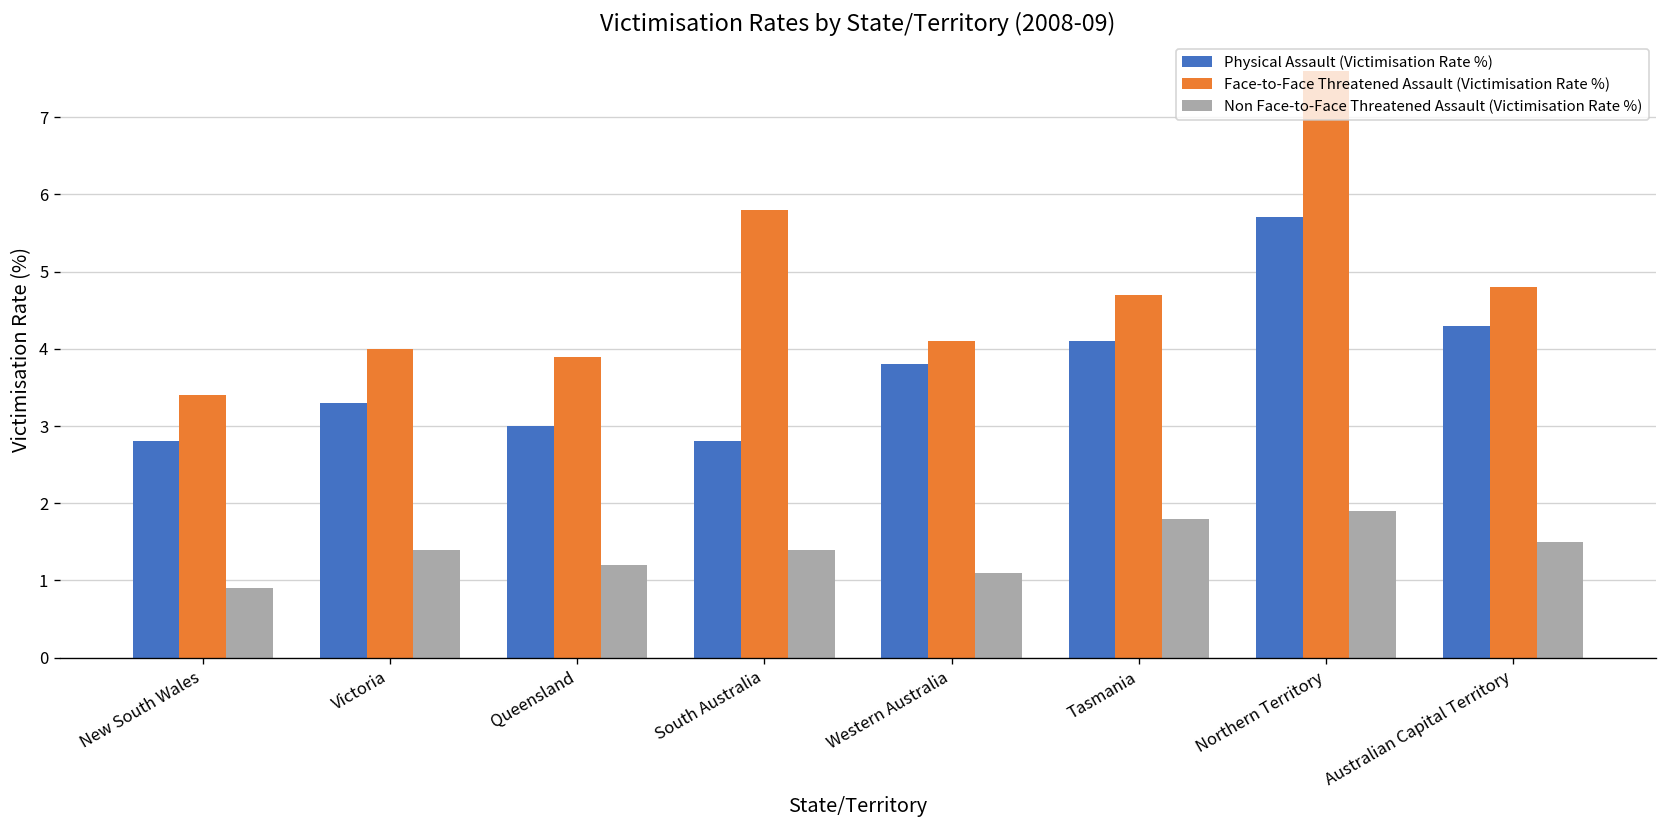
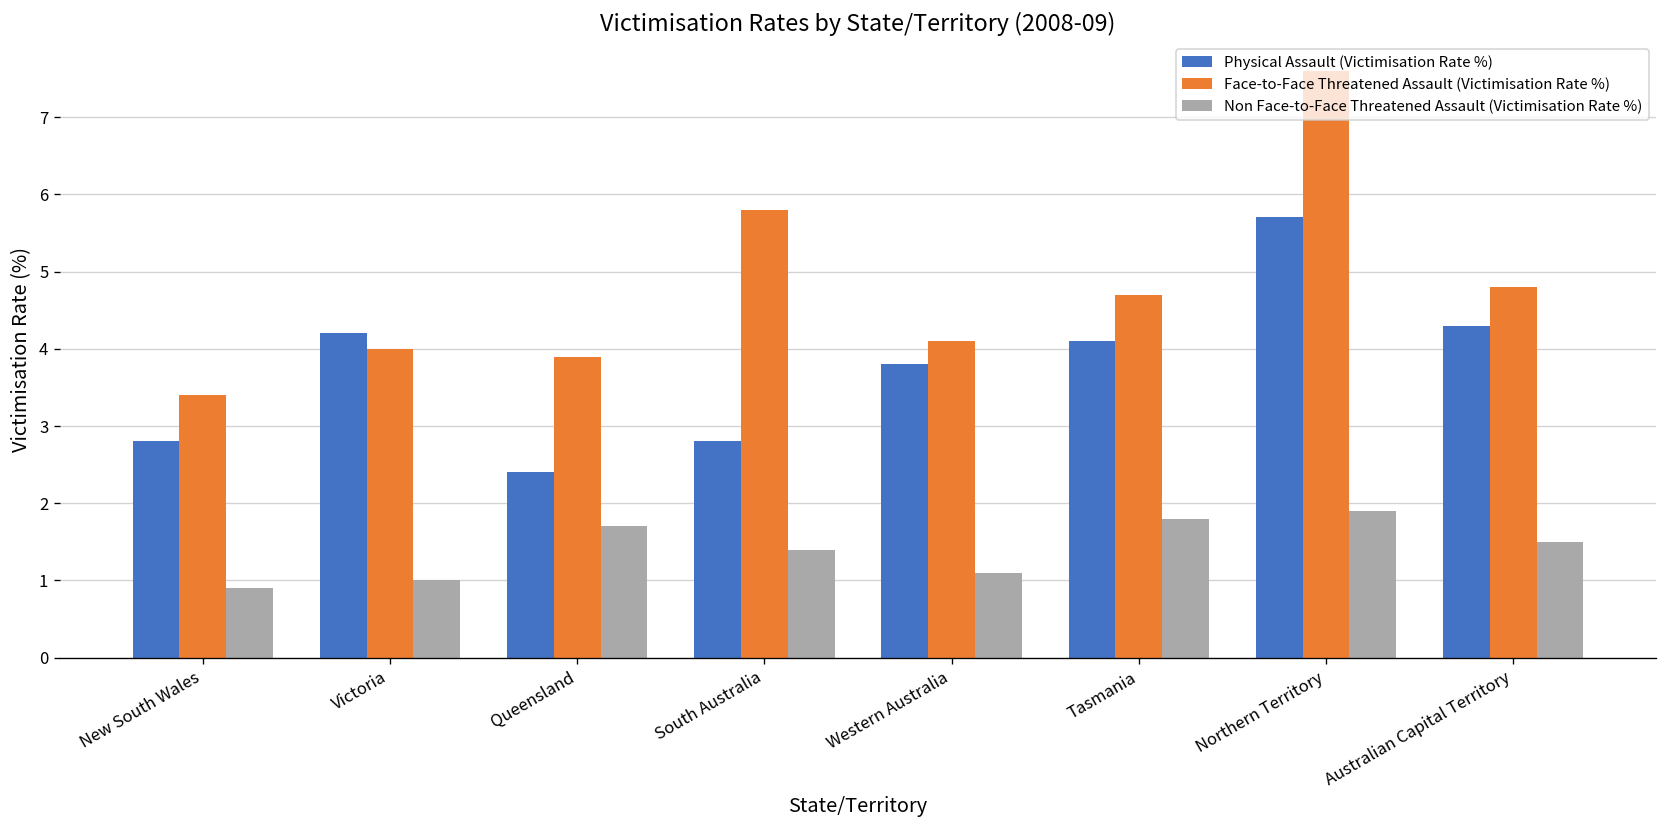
  {
    "Physical Assault (Victimisation Rate %)": {
      "New South Wales": 2.8,
-     "Victoria": 3.3,
-     "Queensland": 3.0,
+     "Victoria": 4.2,
+     "Queensland": 2.4,
      "South Australia": 2.8,
      "Western Australia": 3.8,
      "Tasmania": 4.1,
      "Northern Territory": 5.7,
      "Australian Capital Territory": 4.3
    },
    "Face-to-Face Threatened Assault (Victimisation Rate %)": {
      "New South Wales": 3.4,
      "Victoria": 4.0,
      "Queensland": 3.9,
      "South Australia": 5.8,
      "Western Australia": 4.1,
      "Tasmania": 4.7,
      "Australian Capital Territory": 4.8
    },
    "Non Face-to-Face Threatened Assault (Victimisation Rate %)": {
      "New South Wales": 0.9,
-     "Victoria": 1.4,
-     "Queensland": 1.2,
+     "Victoria": 1.0,
+     "Queensland": 1.7,
      "South Australia": 1.4,
      "Western Australia": 1.1,
      "Tasmania": 1.8,
      "Northern Territory": 1.9,
      "Australian Capital Territory": 1.5
    }
  }
